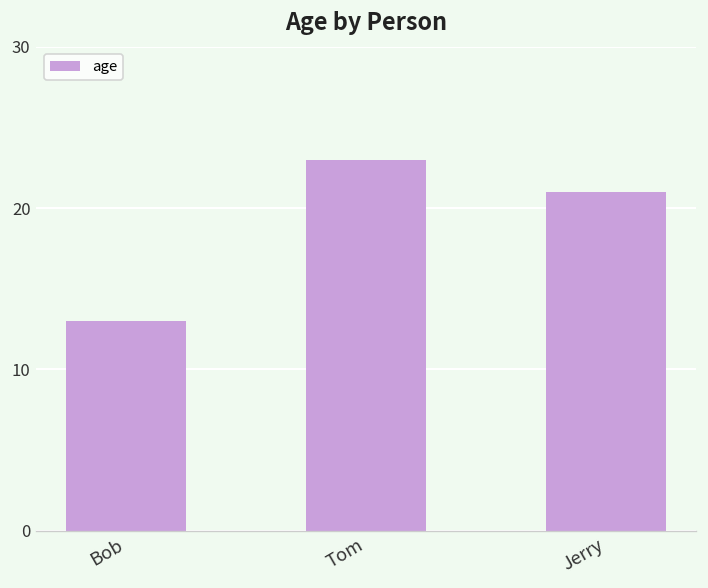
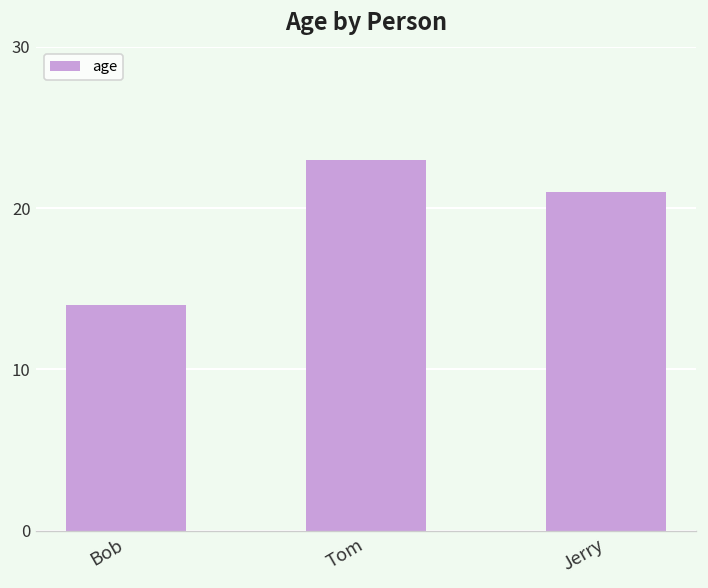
  {
-   "Bob": 13,
+   "Bob": 14,
    "Tom": 23,
    "Jerry": 21
  }
